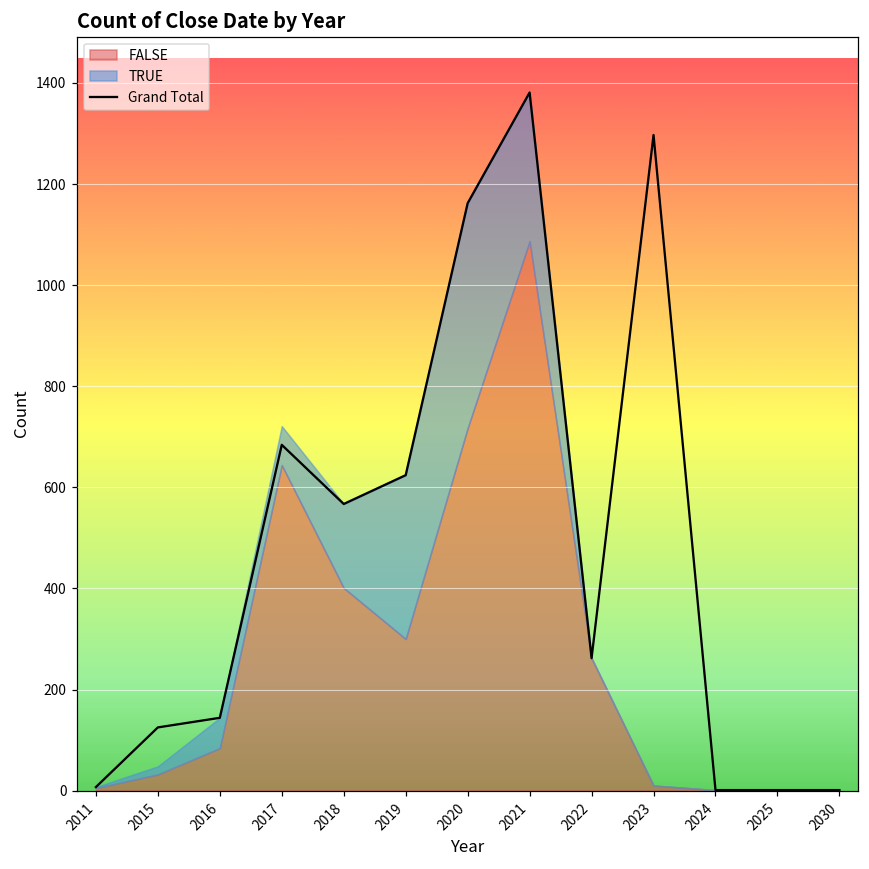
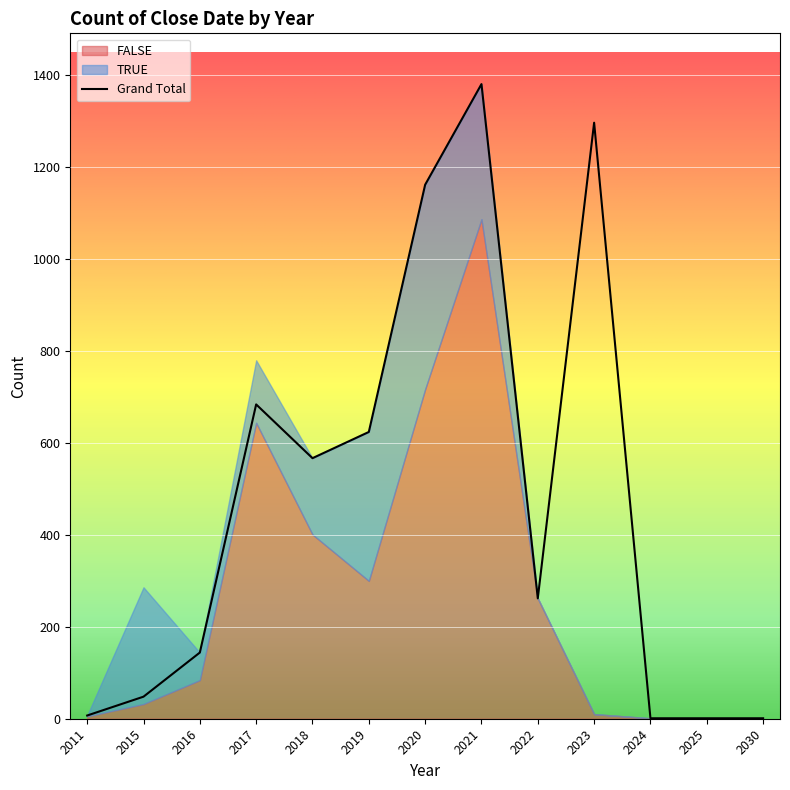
  {
    "Grand Total": {
-     "2015": 130,
+     "2015": 50,
      "2017": 680,
      "2023": 1300
    },
    "FALSE": {
      "2015": 30,
      "2016": 80,
      "2017": 640,
      "2018": 400,
      "2019": 300,
      "2020": 720,
      "2021": 1090
    },
    "TRUE": {
-     "2015": 20,
-     "2017": 80
+     "2015": 250,
+     "2017": 140
    }
  }
